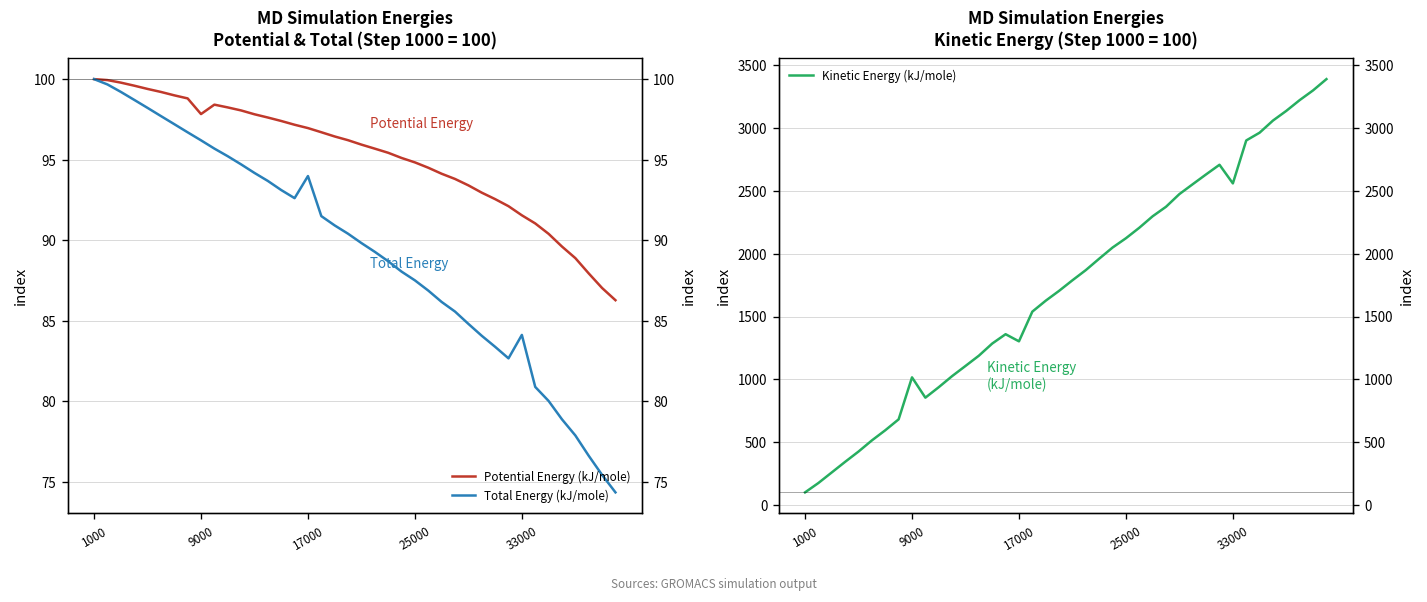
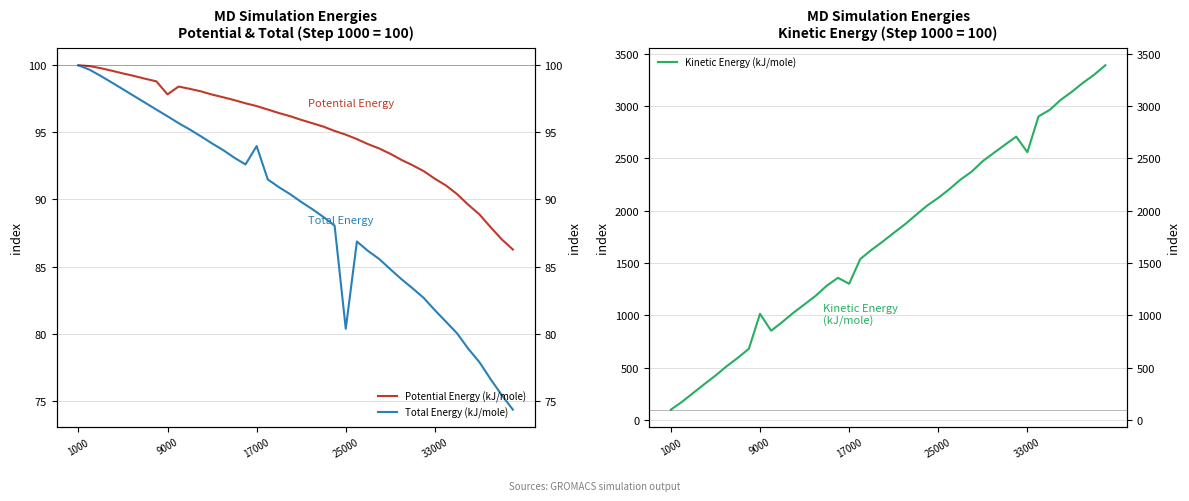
  {
    "MD Simulation Energies Potential & Total (Step 1000 = 100)": {
      "Potential Energy (kJ/mole)": {
        "9000": 97.8,
        "17000": 97.0,
        "25000": 94.8,
        "33000": 91.5
      },
      "Total Energy (kJ/mole)": {
        "9000": 96.2,
        "17000": 94.0,
-       "25000": 87.5,
-       "33000": 84.1
+       "25000": 80.4,
+       "33000": 81.7
      }
    },
    "MD Simulation Energies Kinetic Energy (Step 1000 = 100)": {
      "1000": 100,
      "9000": 1020,
      "17000": 1300,
      "25000": 2120,
      "33000": 2560
    }
  }
